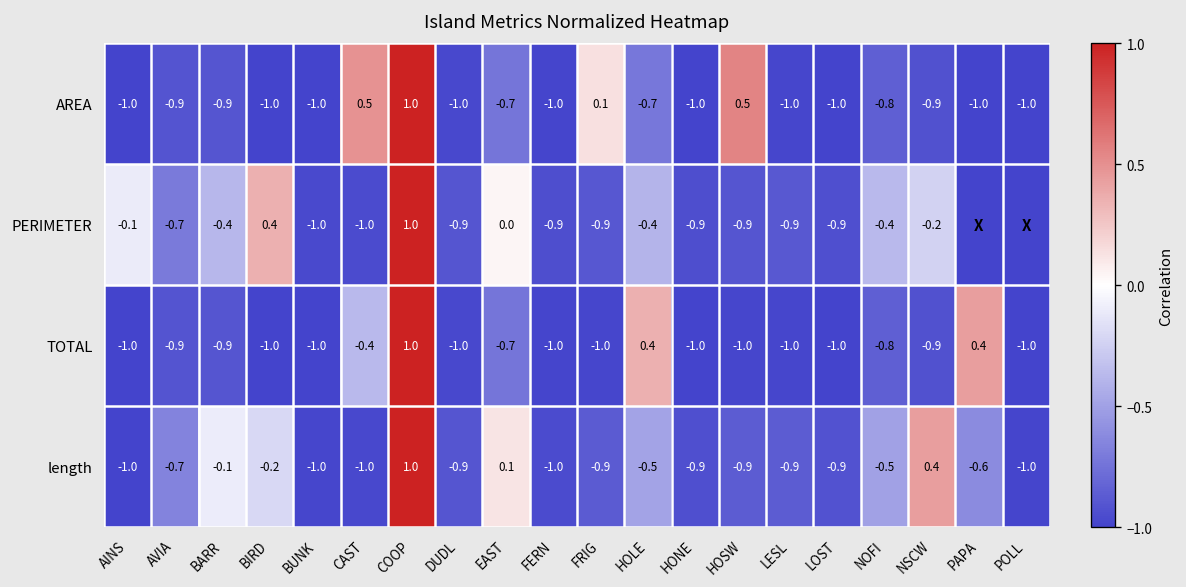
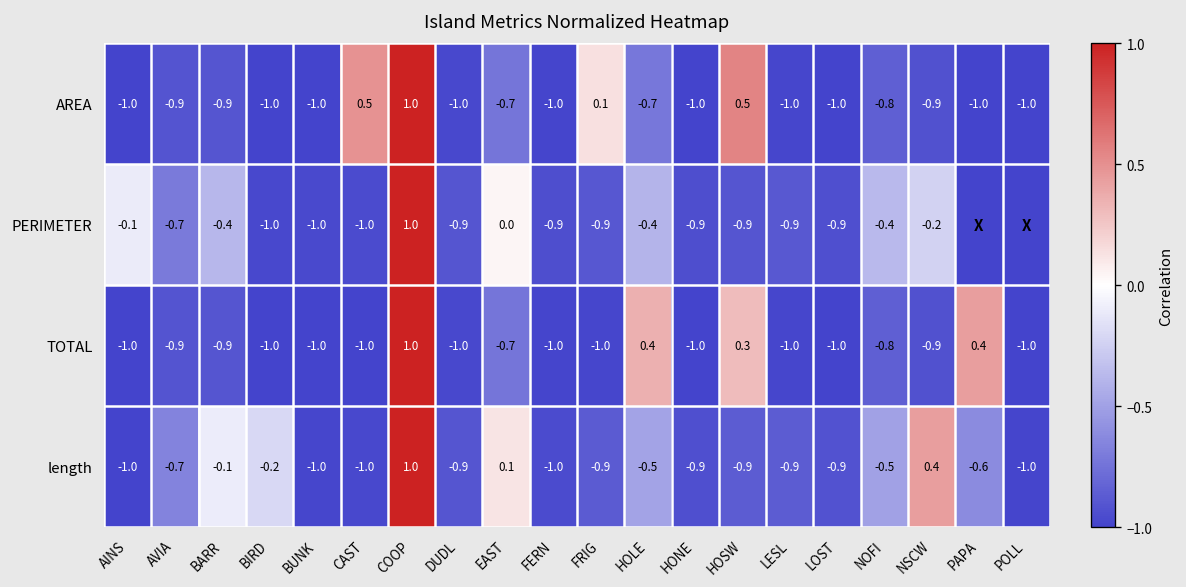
  {
    "AREA": {
      "AINS": -1.0,
      "AVIA": -0.9,
      "BARR": -0.9,
      "BIRD": -1.0,
      "BUNK": -1.0,
      "CAST": 0.5,
      "COOP": 1.0,
      "DUDL": -1.0,
      "EAST": -0.7,
      "FERN": -1.0,
      "FRIG": 0.1,
      "HOLE": -0.7,
      "HONE": -1.0,
      "HOSW": 0.5,
      "LESL": -1.0,
      "LOST": -1.0,
      "NOFI": -0.8,
      "NSCW": -0.9,
      "PAPA": -1.0,
      "POLL": -1.0
    },
    "PERIMETER": {
      "AINS": -0.1,
      "AVIA": -0.7,
      "BARR": -0.4,
-     "BIRD": 0.4,
+     "BIRD": -1.0,
      "BUNK": -1.0,
      "CAST": -1.0,
      "COOP": 1.0,
      "DUDL": -0.9,
      "EAST": 0.0,
      "FERN": -0.9,
      "FRIG": -0.9,
      "HOLE": -0.4,
      "HONE": -0.9,
      "HOSW": -0.9,
      "LESL": -0.9,
      "LOST": -0.9,
      "NOFI": -0.4,
      "NSCW": -0.2
    },
    "TOTAL": {
      "AINS": -1.0,
      "AVIA": -0.9,
      "BARR": -0.9,
      "BIRD": -1.0,
      "BUNK": -1.0,
-     "CAST": -0.4,
+     "CAST": -1.0,
      "COOP": 1.0,
      "DUDL": -1.0,
      "EAST": -0.7,
      "FERN": -1.0,
      "FRIG": -1.0,
      "HOLE": 0.4,
      "HONE": -1.0,
-     "HOSW": -1.0,
+     "HOSW": 0.3,
      "LESL": -1.0,
      "LOST": -1.0,
      "NOFI": -0.8,
      "NSCW": -0.9,
      "PAPA": 0.4,
      "POLL": -1.0
    },
    "length": {
      "AINS": -1.0,
      "AVIA": -0.7,
      "BARR": -0.1,
      "BIRD": -0.2,
      "BUNK": -1.0,
      "CAST": -1.0,
      "COOP": 1.0,
      "DUDL": -0.9,
      "EAST": 0.1,
      "FERN": -1.0,
      "FRIG": -0.9,
      "HOLE": -0.5,
      "HONE": -0.9,
      "HOSW": -0.9,
      "LESL": -0.9,
      "LOST": -0.9,
      "NOFI": -0.5,
      "NSCW": 0.4,
      "PAPA": -0.6,
      "POLL": -1.0
    }
  }
